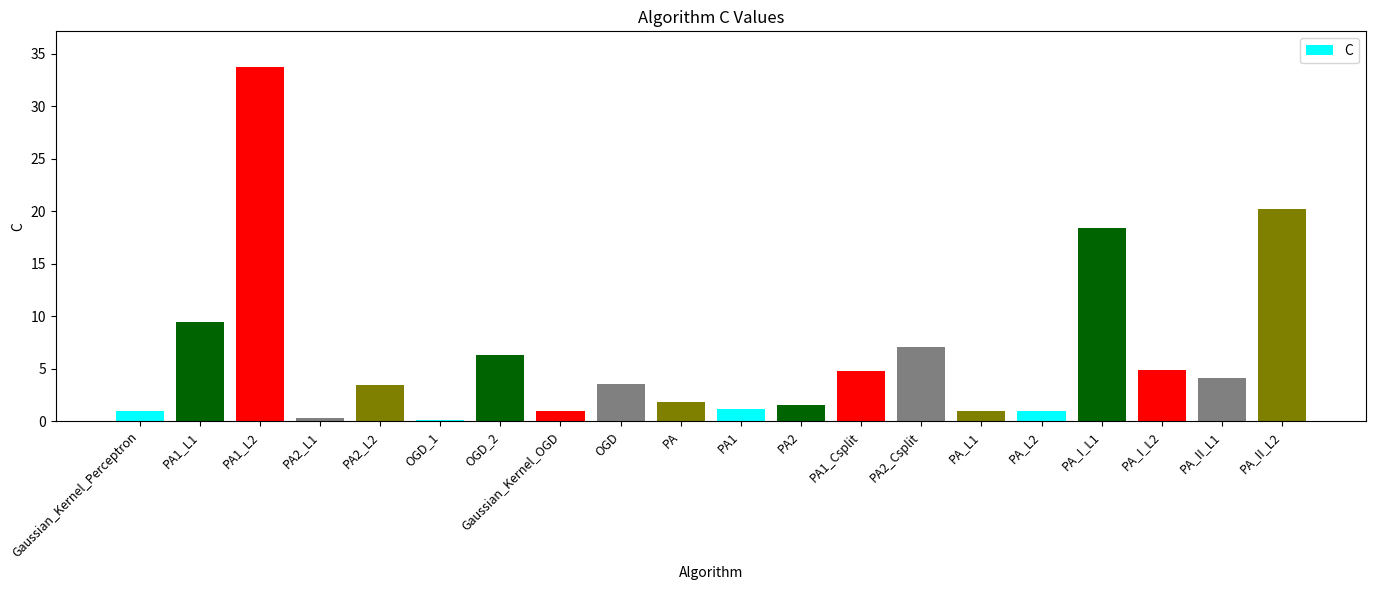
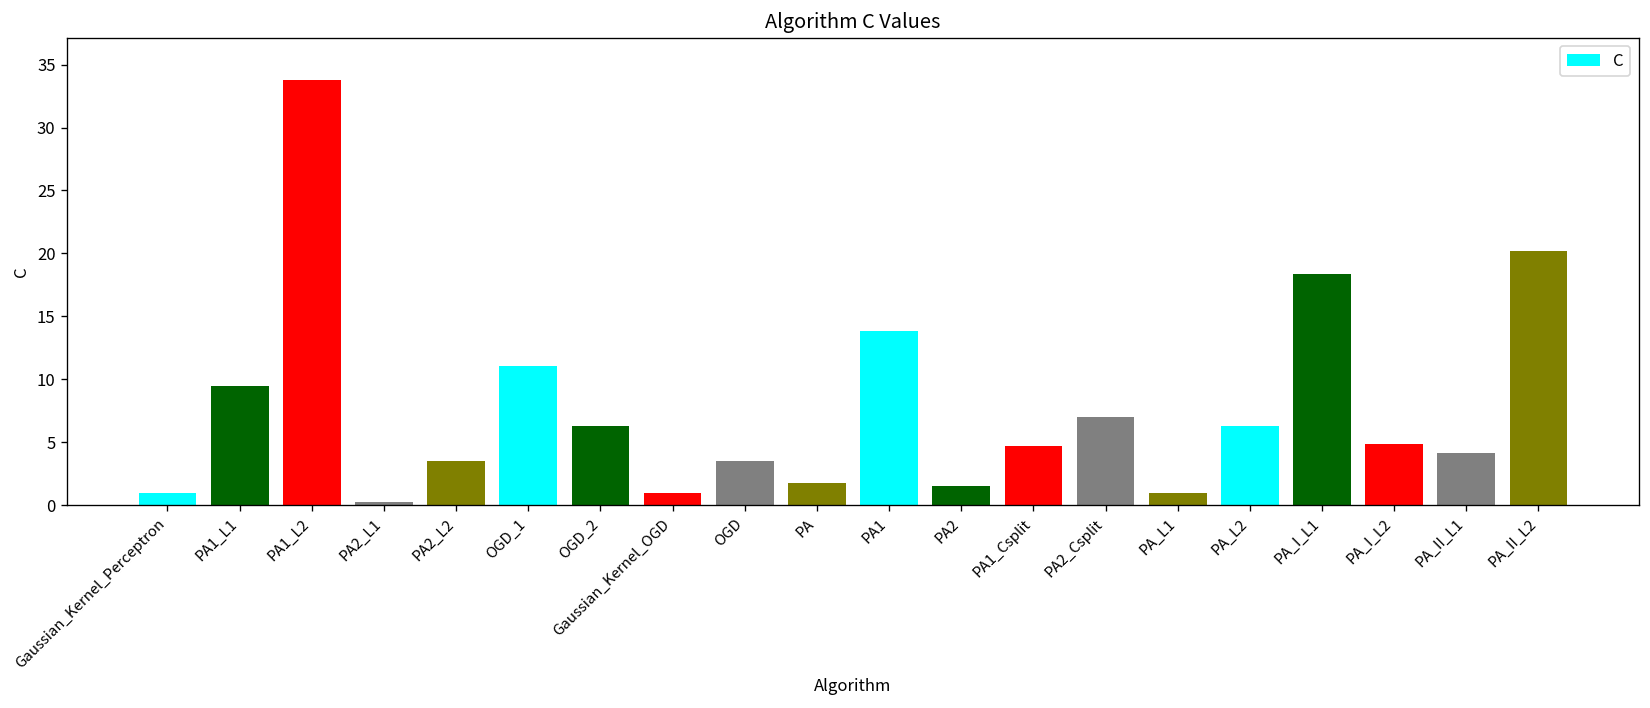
  {
    "Gaussian_Kernel_Perceptron": 1.0,
    "PA1_L1": 9.5,
    "PA1_L2": 33.8,
    "PA2_L1": 0.3,
    "PA2_L2": 3.5,
-   "OGD_1": 0.1,
+   "OGD_1": 11.0,
    "OGD_2": 6.3,
    "Gaussian_Kernel_OGD": 1.0,
    "OGD": 3.5,
    "PA": 1.8,
-   "PA1": 1.2,
+   "PA1": 13.8,
    "PA2": 1.5,
    "PA1_Csplit": 4.8,
    "PA2_Csplit": 7.0,
    "PA_L1": 1.0,
-   "PA_L2": 1.0,
+   "PA_L2": 6.3,
    "PA_I_L1": 18.4,
    "PA_I_L2": 4.9,
    "PA_II_L1": 4.1,
    "PA_II_L2": 20.2
  }
